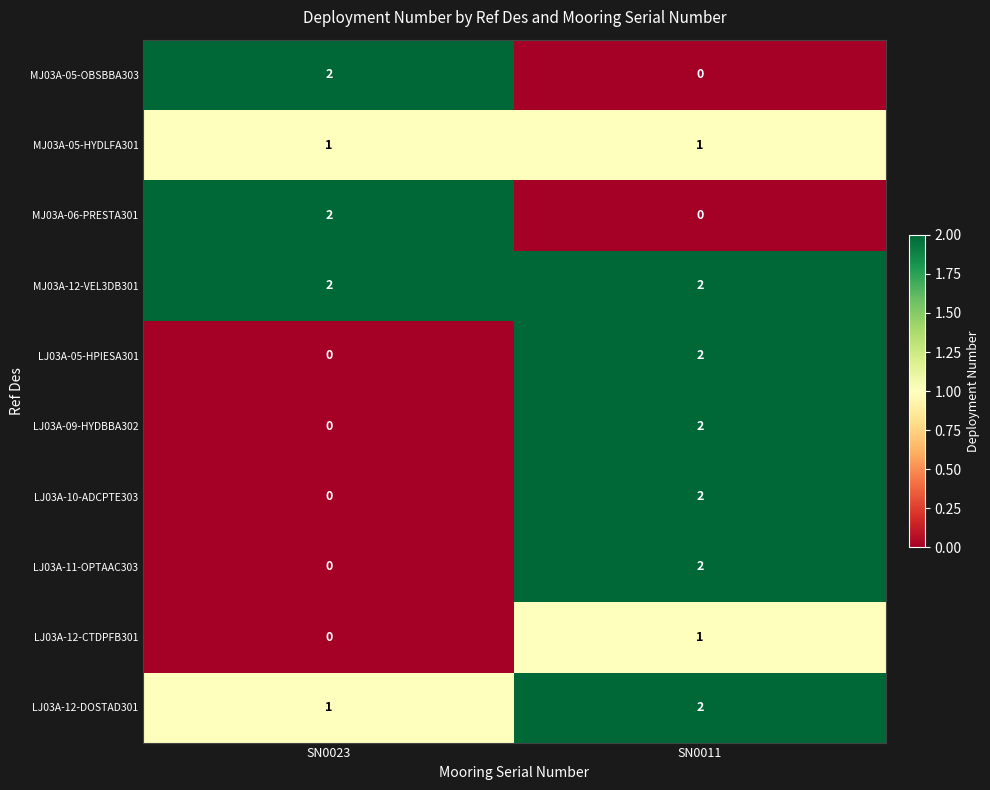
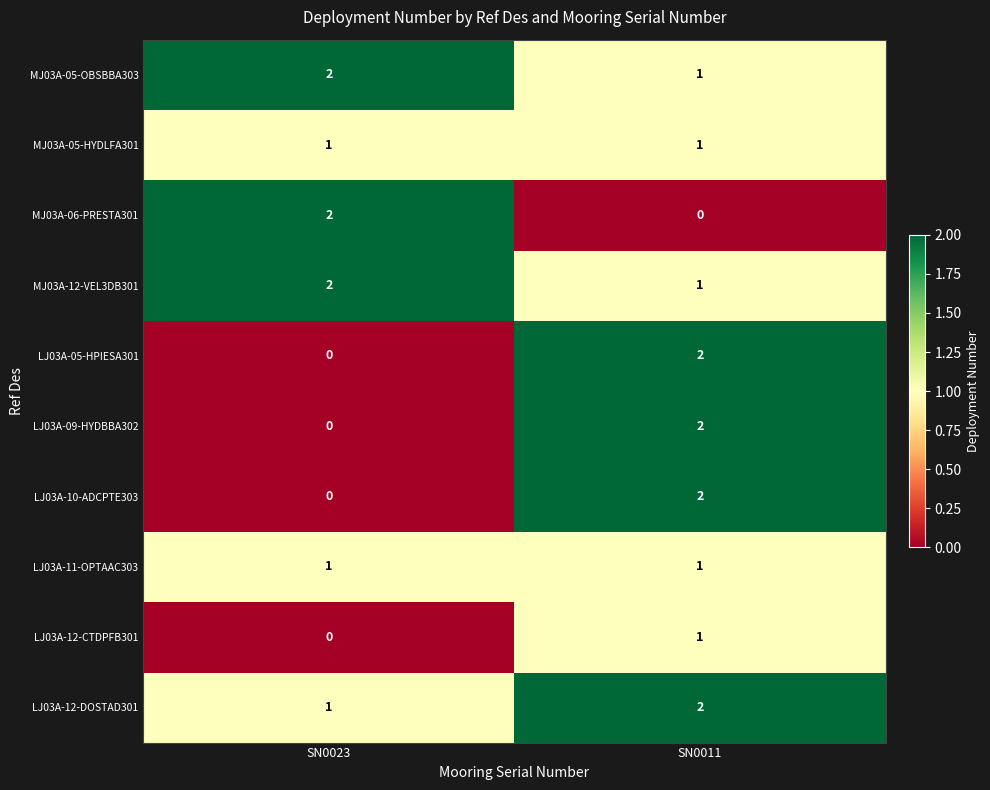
  {
    "MJ03A-05-OBSBBA303": {
      "SN0023": 2,
-     "SN0011": 0
+     "SN0011": 1
    },
    "MJ03A-05-HYDLFA301": {
      "SN0023": 1,
      "SN0011": 1
    },
    "MJ03A-06-PRESTA301": {
      "SN0023": 2,
      "SN0011": 0
    },
    "MJ03A-12-VEL3DB301": {
      "SN0023": 2,
-     "SN0011": 2
+     "SN0011": 1
    },
    "LJ03A-05-HPIESA301": {
      "SN0023": 0,
      "SN0011": 2
    },
    "LJ03A-09-HYDBBA302": {
      "SN0023": 0,
      "SN0011": 2
    },
    "LJ03A-10-ADCPTE303": {
      "SN0023": 0,
      "SN0011": 2
    },
    "LJ03A-11-OPTAAC303": {
-     "SN0023": 0,
-     "SN0011": 2
+     "SN0023": 1,
+     "SN0011": 1
    },
    "LJ03A-12-CTDPFB301": {
      "SN0023": 0,
      "SN0011": 1
    },
    "LJ03A-12-DOSTAD301": {
      "SN0023": 1,
      "SN0011": 2
    }
  }
